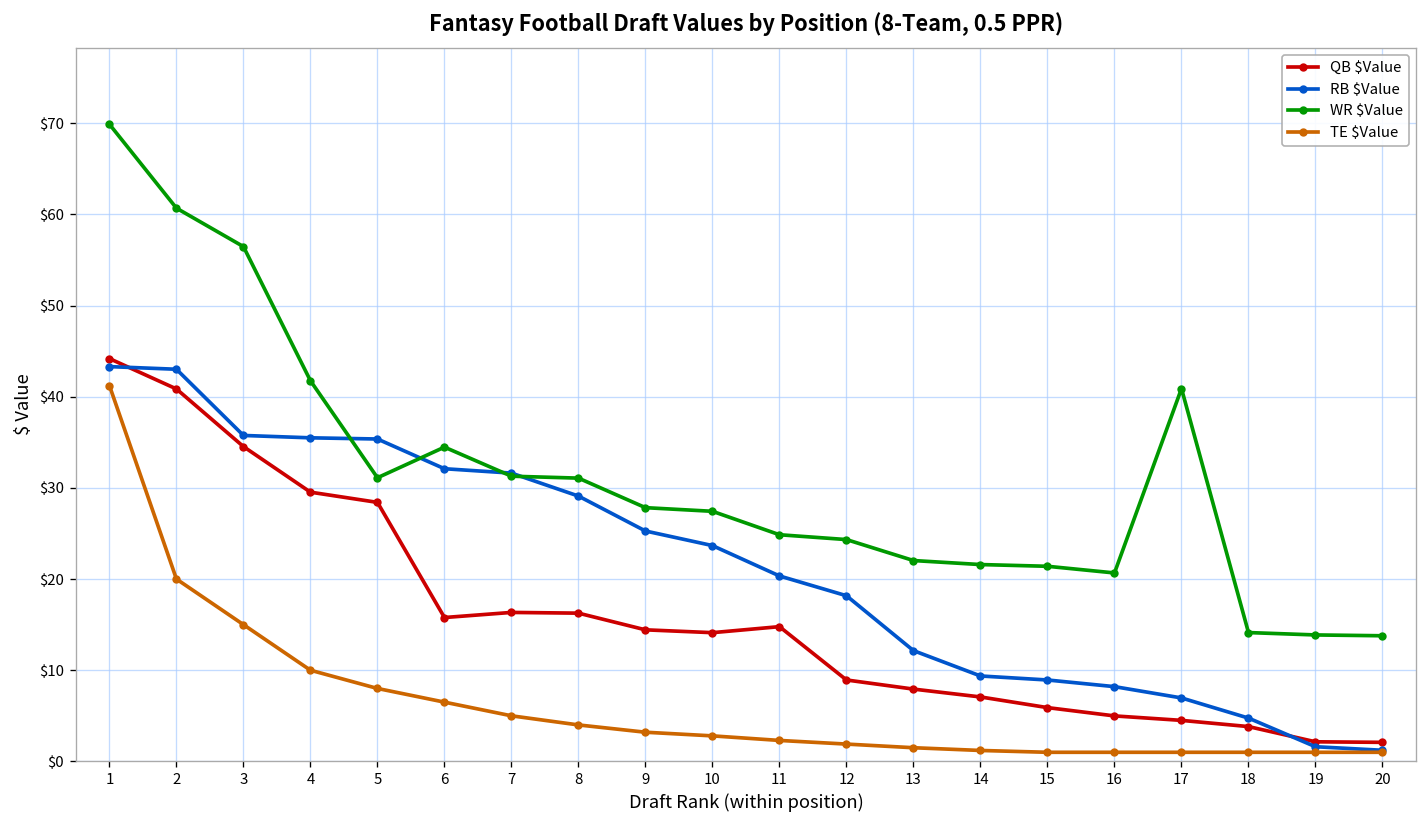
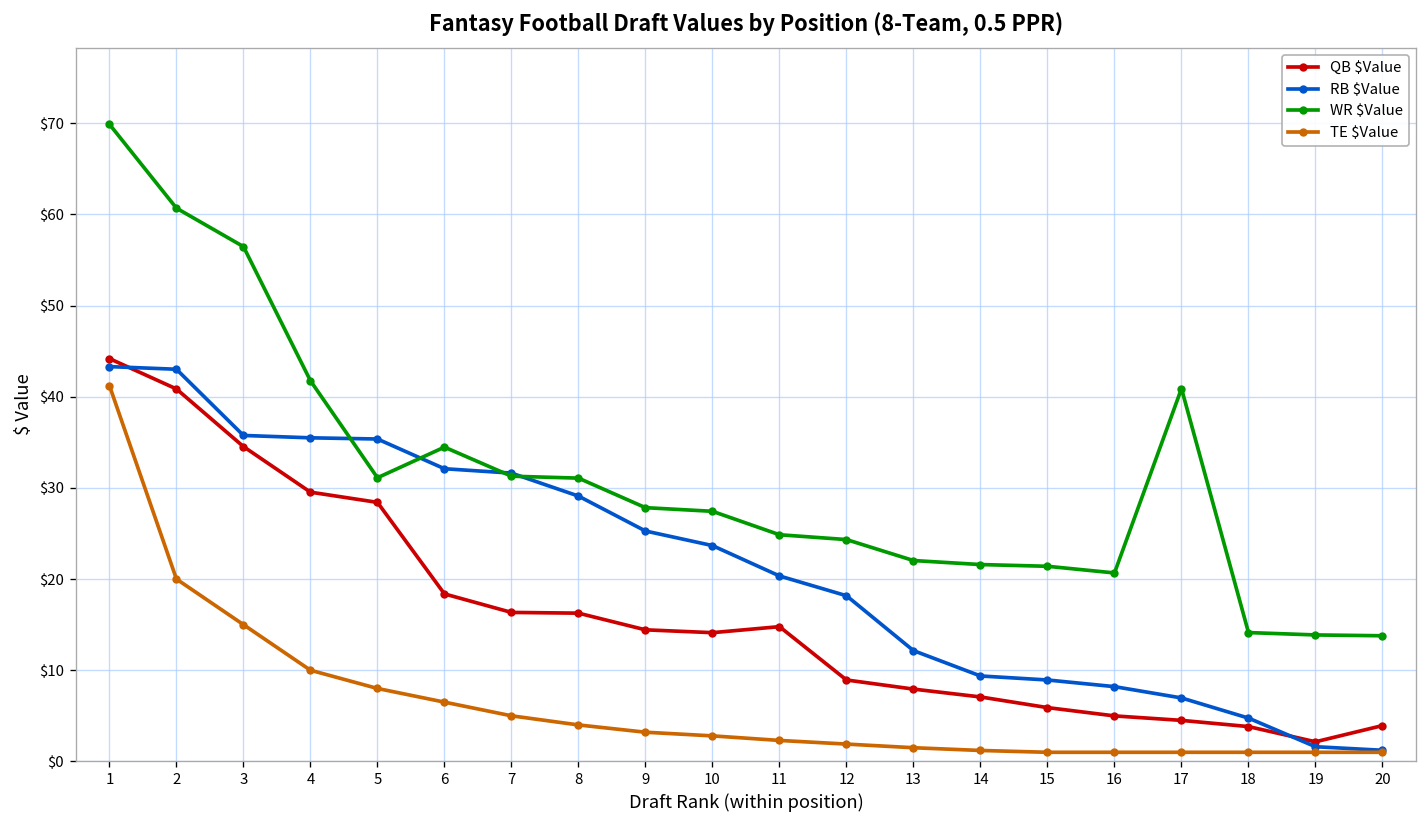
  {
    "QB $Value": {
      "1": "$44",
      "2": "$41",
      "3": "$35",
      "4": "$30",
      "5": "$28",
-     "6": "$16",
+     "6": "$18",
      "7": "$16",
      "8": "$16",
      "9": "$14",
      "10": "$14",
      "11": "$15",
      "12": "$9",
      "13": "$8",
      "14": "$7",
      "15": "$6",
      "16": "$5",
      "17": "$5",
      "18": "$4",
      "19": "$2",
-     "20": "$2"
+     "20": "$4"
    },
    "RB $Value": {
      "1": "$43",
      "2": "$43",
      "3": "$36",
      "4": "$35",
      "5": "$35",
      "6": "$32",
      "8": "$29",
      "9": "$25",
      "10": "$24",
      "11": "$20",
      "12": "$18",
      "13": "$12",
      "14": "$9",
      "15": "$9",
      "16": "$8",
      "17": "$7",
      "18": "$5",
      "19": "$2"
    },
    "WR $Value": {
      "1": "$70",
      "2": "$61",
      "3": "$56",
      "4": "$42",
      "5": "$31",
      "6": "$34",
      "8": "$31",
      "9": "$28",
      "10": "$27",
      "11": "$25",
      "12": "$24",
      "13": "$22",
      "14": "$22",
      "15": "$21",
      "16": "$21",
      "17": "$41",
      "18": "$14",
      "19": "$14",
      "20": "$14"
    },
    "TE $Value": {
      "1": "$41",
      "2": "$20",
      "3": "$15",
      "4": "$10",
      "5": "$8",
      "6": "$7",
      "7": "$5",
      "8": "$4",
      "9": "$3",
      "10": "$3",
      "11": "$2",
      "12": "$2",
      "13": "$2",
      "14": "$1",
      "15": "$1",
      "16": "$1",
      "17": "$1",
      "18": "$1",
      "19": "$1"
    }
  }
